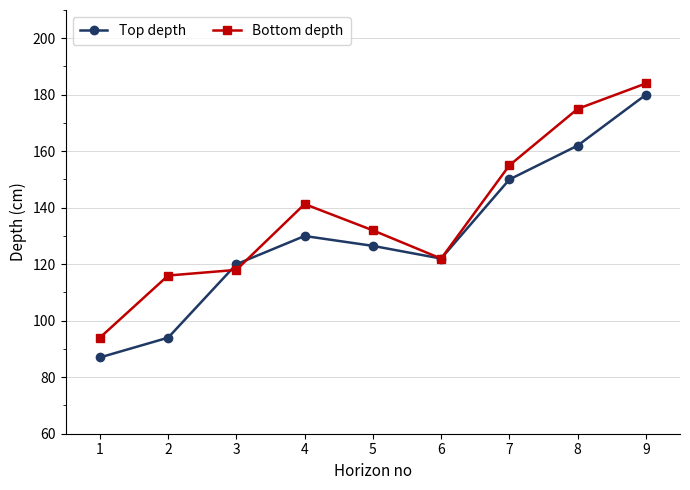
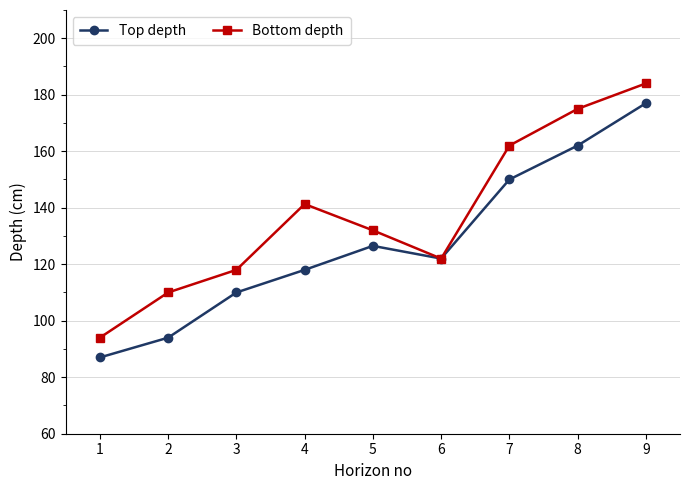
  {
    "Top depth": {
      "1": 87,
      "2": 94,
-     "3": 120,
-     "4": 130,
+     "3": 110,
+     "4": 118,
      "5": 127,
      "7": 150,
      "8": 162,
-     "9": 180
+     "9": 177
    },
    "Bottom depth": {
      "1": 94,
-     "2": 116,
+     "2": 110,
      "3": 118,
      "4": 141,
      "5": 132,
-     "7": 155,
+     "7": 162,
      "8": 175,
      "9": 184
    }
  }
